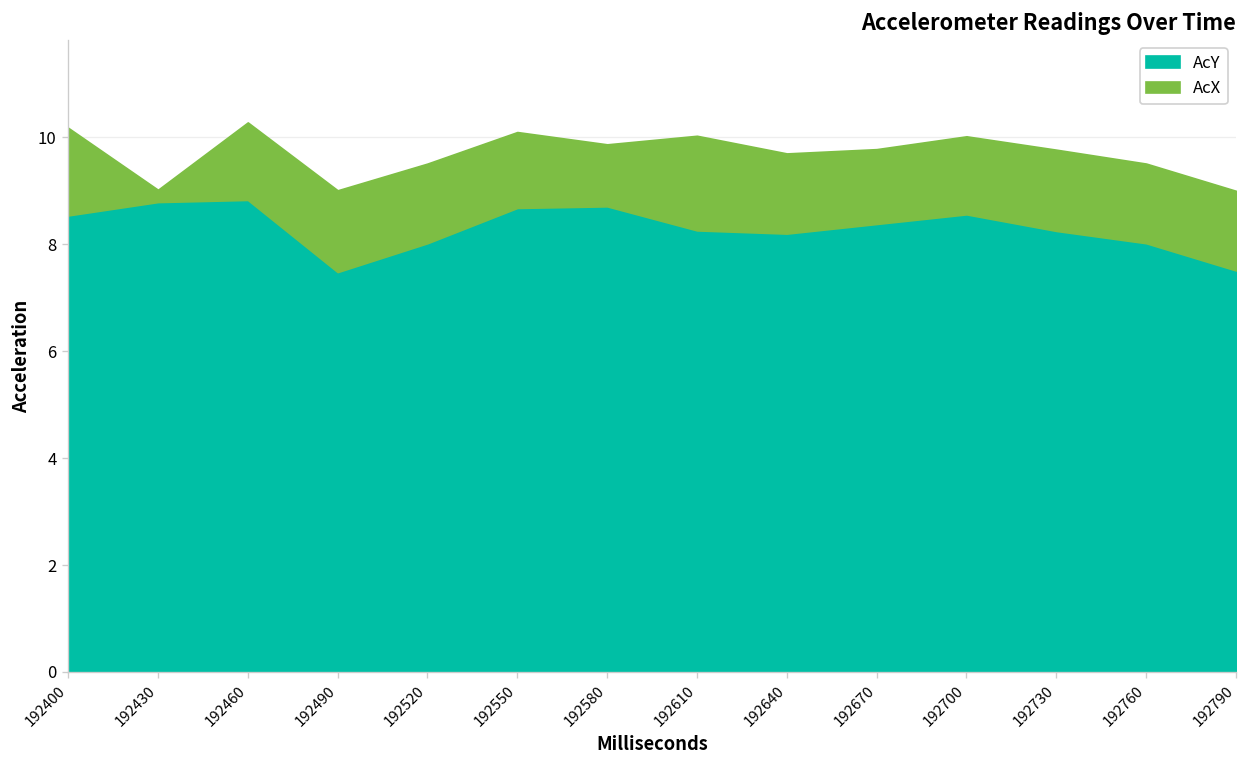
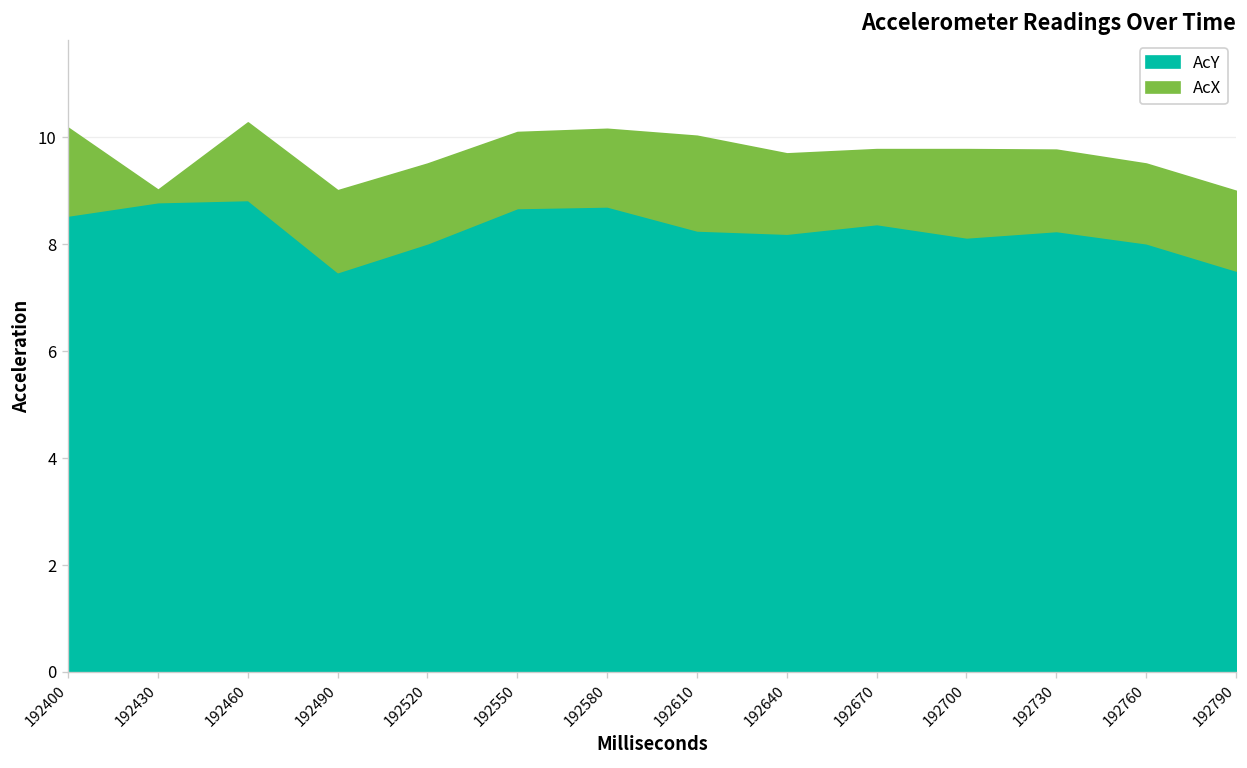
  {
    "AcY": {
      "192400": 8.5,
      "192430": 8.8,
      "192460": 8.8,
      "192490": 7.5,
      "192520": 8.0,
      "192550": 8.7,
      "192580": 8.7,
      "192610": 8.3,
      "192640": 8.2,
      "192670": 8.4,
-     "192700": 8.6,
+     "192700": 8.1,
      "192730": 8.3,
      "192760": 8.0,
      "192790": 7.5
    },
    "AcX": {
      "192400": 1.6,
      "192430": 0.2,
      "192460": 1.4,
      "192490": 1.5,
      "192520": 1.5,
      "192550": 1.4,
-     "192580": 1.2,
+     "192580": 1.4,
      "192610": 1.8,
      "192640": 1.5,
      "192670": 1.4,
-     "192700": 1.5,
+     "192700": 1.7,
      "192730": 1.5,
      "192760": 1.5,
      "192790": 1.5
    }
  }
